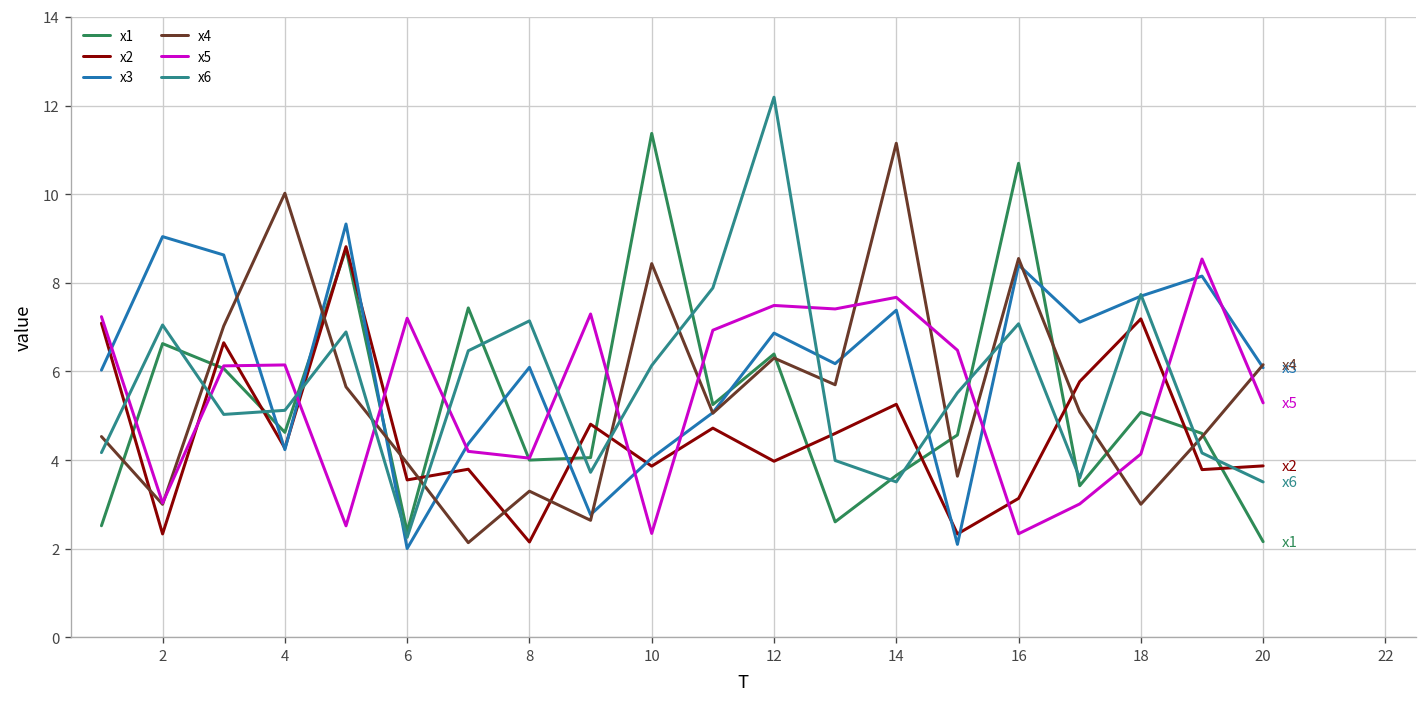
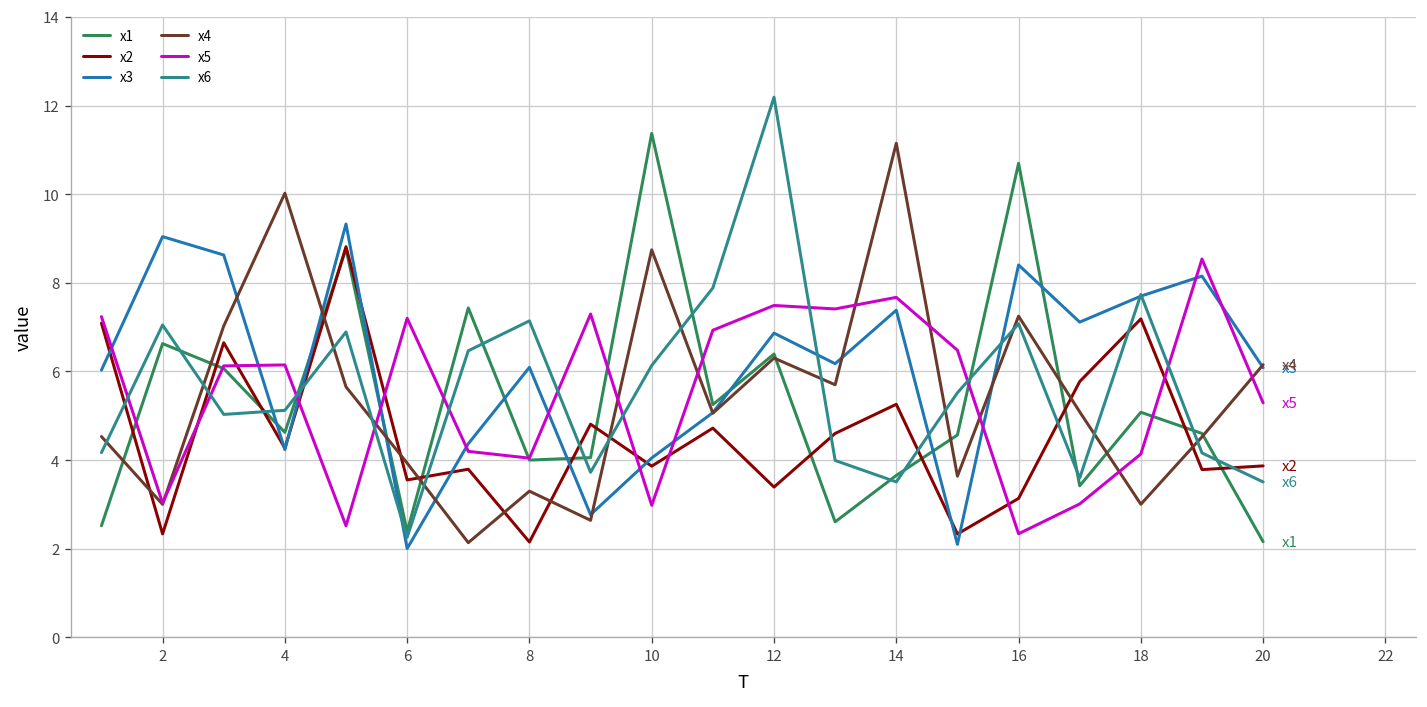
  {
    "x2": {
      "2": 2.3,
      "6": 3.6,
      "8": 2.2,
      "10": 3.9,
-     "12": 4.0,
+     "12": 3.4,
      "14": 5.3,
      "16": 3.1,
      "18": 7.2,
      "20": 3.9
    },
    "x4": {
      "4": 10.0,
      "6": 3.9,
      "8": 3.3,
-     "10": 8.4,
+     "10": 8.7,
      "12": 6.3,
      "14": 11.2,
-     "16": 8.5,
+     "16": 7.2,
      "18": 3.0,
      "20": 6.2
    },
    "x5": {
      "4": 6.1,
      "6": 7.2,
-     "10": 2.3,
+     "10": 3.0,
      "12": 7.5,
      "14": 7.7,
      "16": 2.3,
      "18": 4.1,
      "20": 5.3
    }
  }
